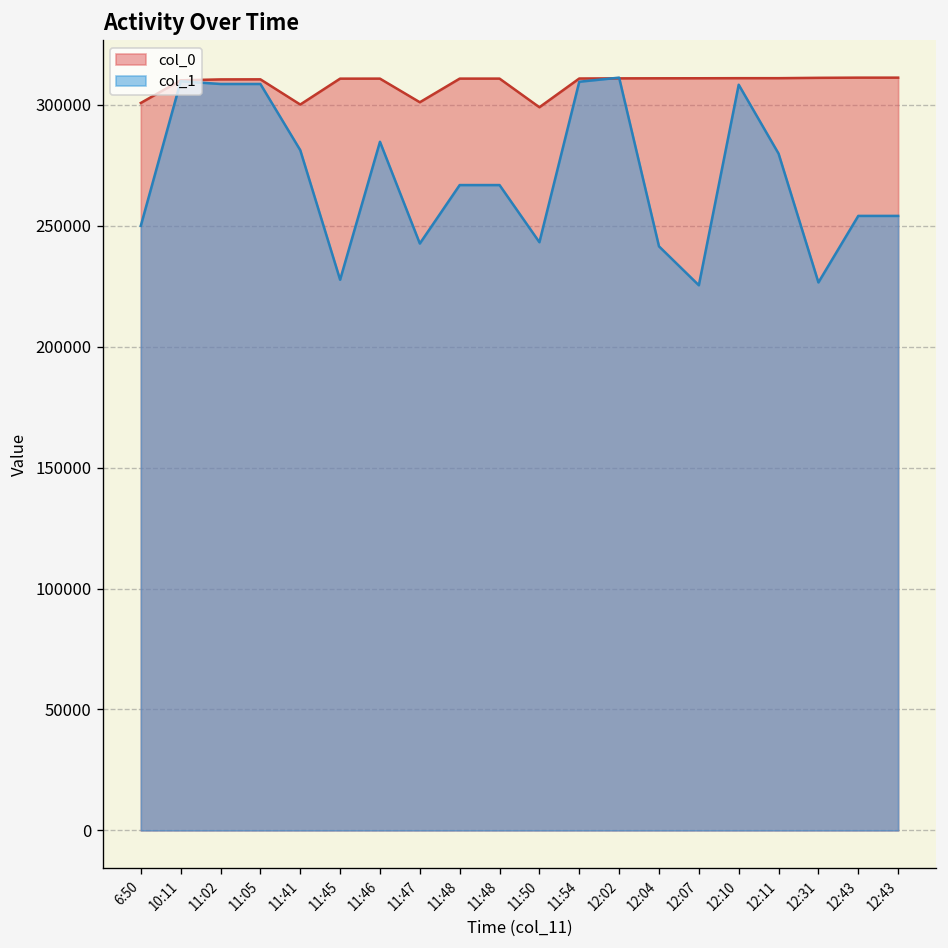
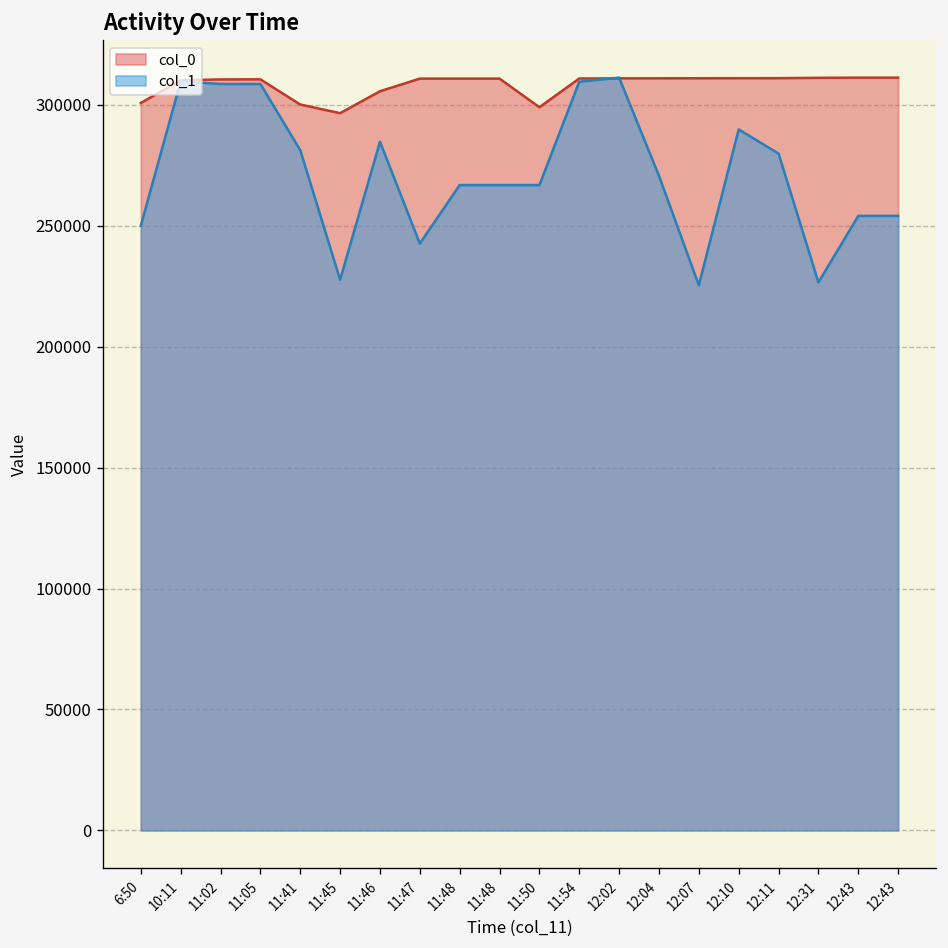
  {
    "col_0": {
      "6:50": 301000,
      "11:02": 311000,
      "11:05": 311000,
      "11:41": 300000,
-     "11:45": 311000,
-     "11:46": 311000,
-     "11:47": 301000,
+     "11:45": 297000,
+     "11:46": 306000,
+     "11:47": 311000,
      "11:50": 299000,
      "11:54": 311000,
      "12:04": 311000,
      "12:07": 311000,
      "12:10": 311000,
      "12:11": 311000,
      "12:31": 311000
    },
    "col_1": {
      "6:50": 250000,
      "11:02": 309000,
      "11:05": 309000,
      "11:41": 281000,
      "11:45": 228000,
      "11:46": 285000,
      "11:47": 243000,
-     "11:50": 243000,
+     "11:50": 267000,
      "11:54": 310000,
-     "12:04": 241000,
+     "12:04": 271000,
      "12:07": 225000,
-     "12:10": 308000,
+     "12:10": 290000,
      "12:11": 280000,
      "12:31": 227000
    }
  }
